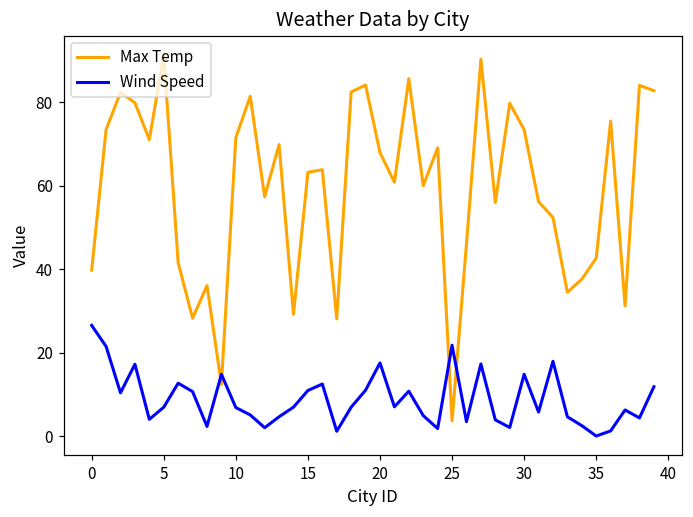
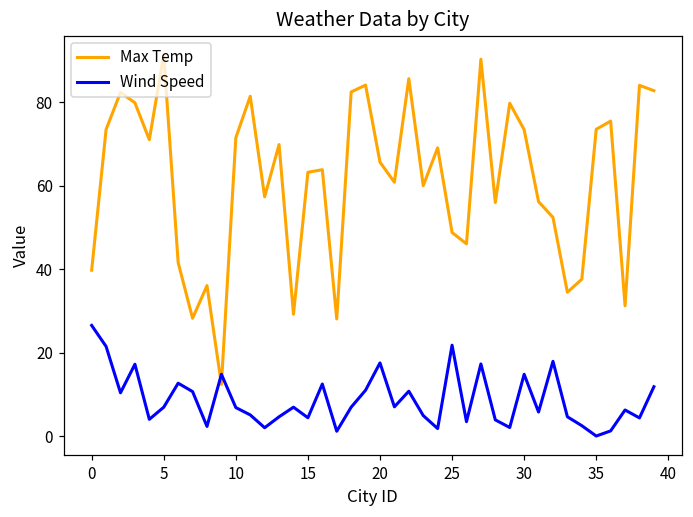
  {
    "Max Temp": {
      "0": 40,
      "10": 71,
      "15": 63,
-     "20": 68,
-     "25": 4,
+     "20": 66,
+     "25": 49,
      "30": 73,
-     "35": 43
+     "35": 74
    },
    "Wind Speed": {
      "0": 27,
      "5": 7,
      "10": 7,
-     "15": 11,
+     "15": 4,
      "20": 18,
      "25": 22,
      "30": 15,
      "35": 0
    }
  }
